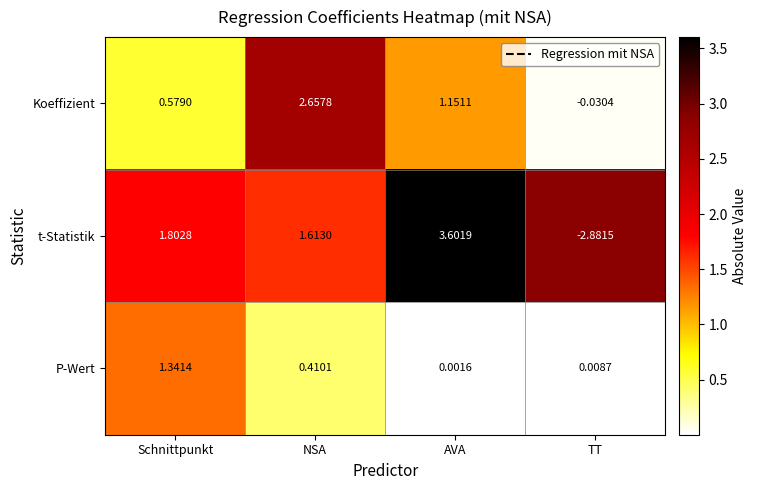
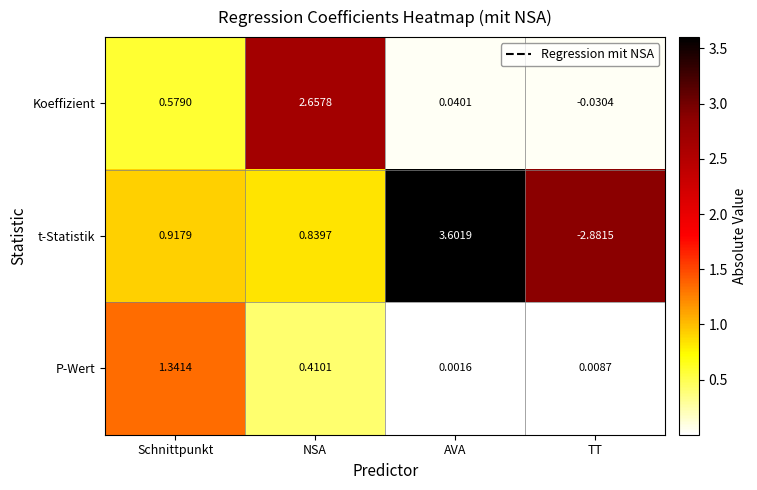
  {
    "Koeffizient": {
      "Schnittpunkt": 0.5790,
      "NSA": 2.6578,
-     "AVA": 1.1511,
+     "AVA": 0.0401,
      "TT": -0.0304
    },
    "t-Statistik": {
-     "Schnittpunkt": 1.8028,
-     "NSA": 1.6130,
+     "Schnittpunkt": 0.9179,
+     "NSA": 0.8397,
      "AVA": 3.6019,
      "TT": -2.8815
    },
    "P-Wert": {
      "Schnittpunkt": 1.3414,
      "NSA": 0.4101,
      "AVA": 0.0016,
      "TT": 0.0087
    }
  }
